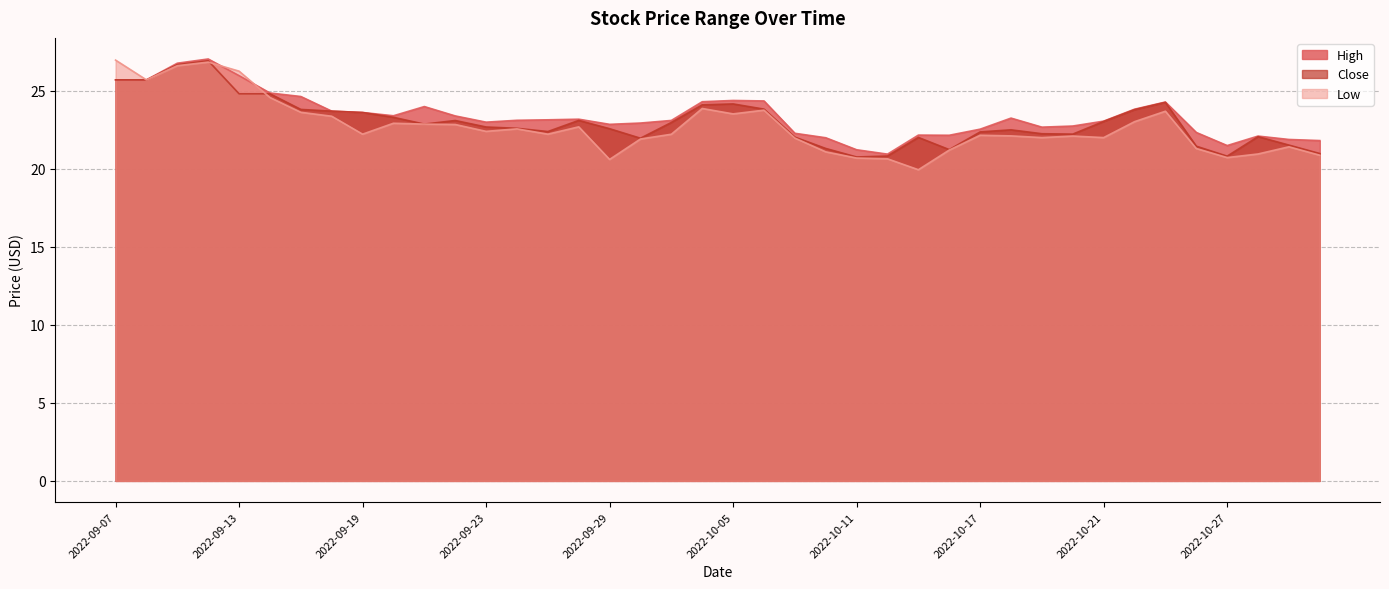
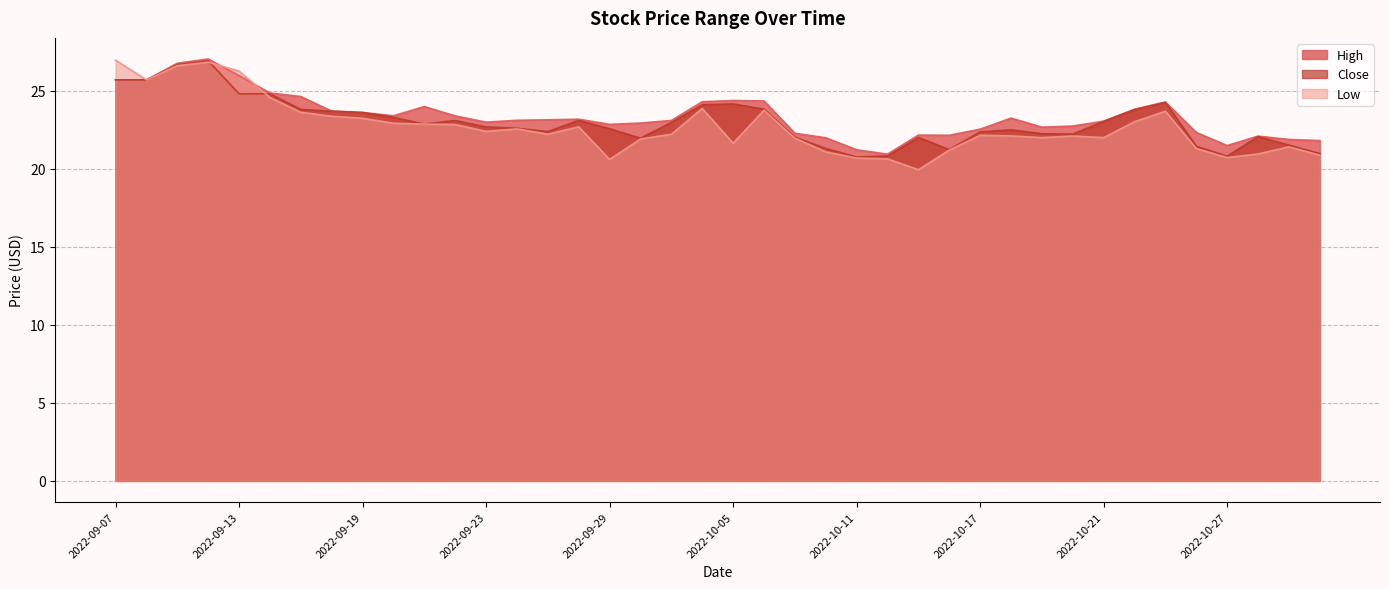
  {
    "Low": {
      "2022-09-07": 27.0,
      "2022-09-13": 26.3,
-     "2022-09-19": 22.2,
+     "2022-09-19": 23.3,
      "2022-09-23": 22.4,
      "2022-09-29": 20.6,
-     "2022-10-05": 23.5,
+     "2022-10-05": 21.7,
      "2022-10-17": 22.2,
      "2022-10-21": 22.0
    }
  }
